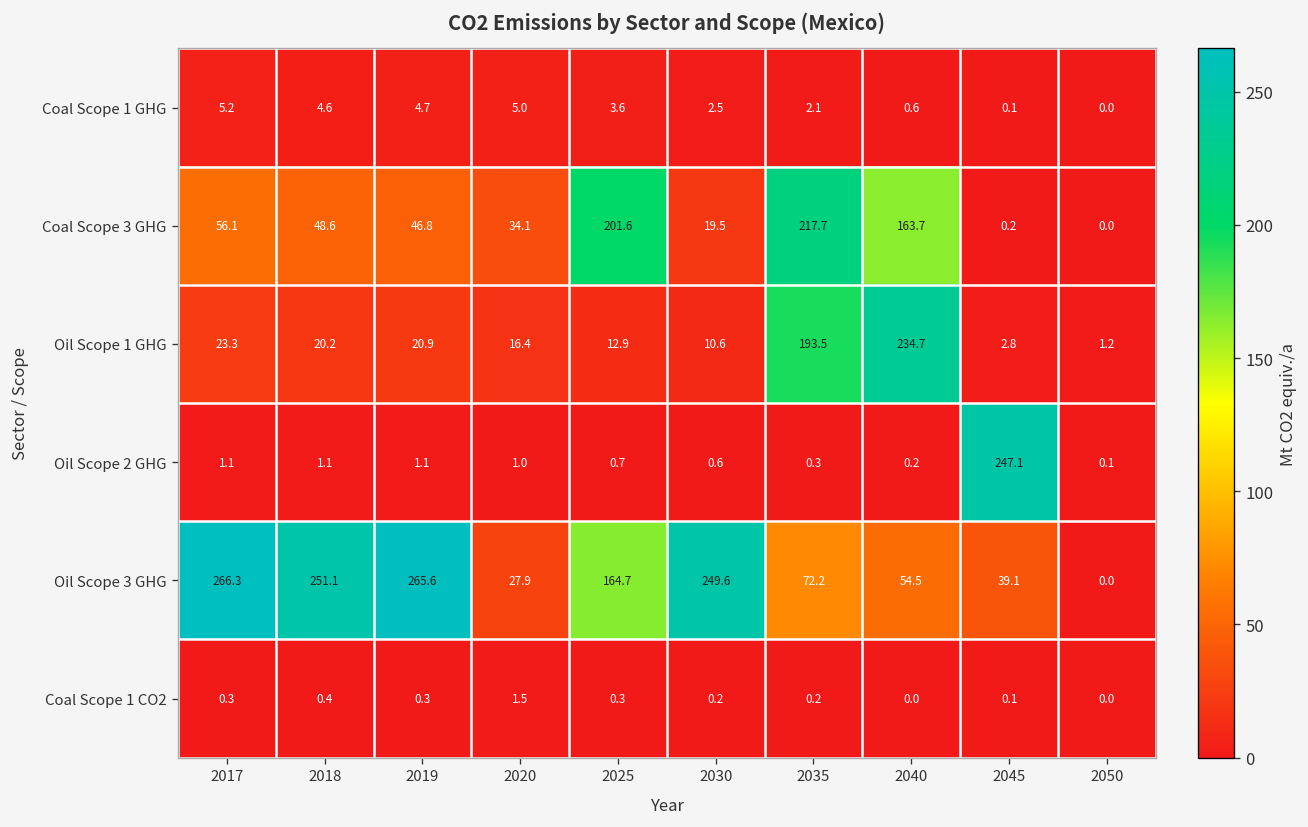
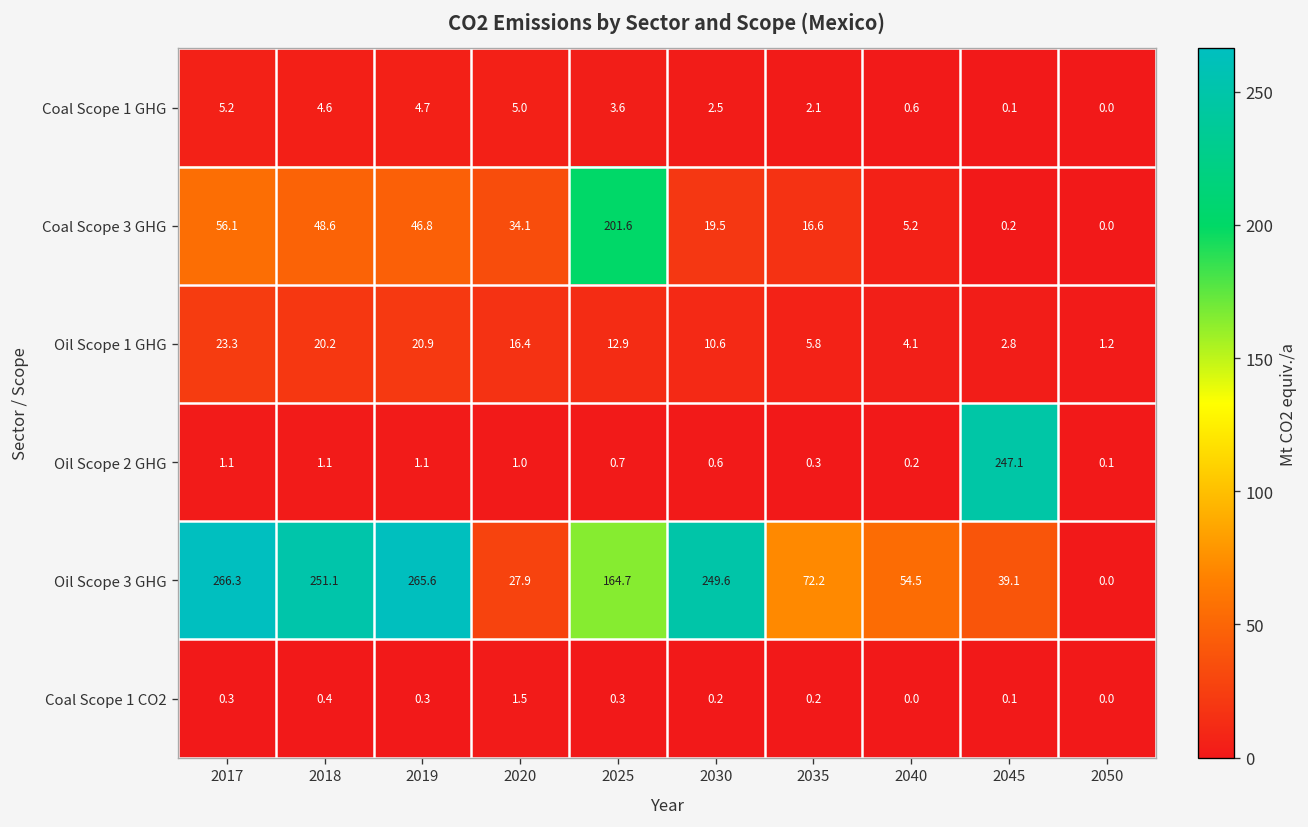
  {
    "Coal Scope 1 GHG": {
      "2017": 5.2,
      "2018": 4.6,
      "2019": 4.7,
      "2020": 5.0,
      "2025": 3.6,
      "2030": 2.5,
      "2035": 2.1,
      "2040": 0.6,
      "2045": 0.1,
      "2050": 0.0
    },
    "Coal Scope 3 GHG": {
      "2017": 56.1,
      "2018": 48.6,
      "2019": 46.8,
      "2020": 34.1,
      "2025": 201.6,
      "2030": 19.5,
-     "2035": 217.7,
-     "2040": 163.7,
+     "2035": 16.6,
+     "2040": 5.2,
      "2045": 0.2,
      "2050": 0.0
    },
    "Oil Scope 1 GHG": {
      "2017": 23.3,
      "2018": 20.2,
      "2019": 20.9,
      "2020": 16.4,
      "2025": 12.9,
      "2030": 10.6,
-     "2035": 193.5,
-     "2040": 234.7,
+     "2035": 5.8,
+     "2040": 4.1,
      "2045": 2.8,
      "2050": 1.2
    },
    "Oil Scope 2 GHG": {
      "2017": 1.1,
      "2018": 1.1,
      "2019": 1.1,
      "2020": 1.0,
      "2025": 0.7,
      "2030": 0.6,
      "2035": 0.3,
      "2040": 0.2,
      "2045": 247.1,
      "2050": 0.1
    },
    "Oil Scope 3 GHG": {
      "2017": 266.3,
      "2018": 251.1,
      "2019": 265.6,
      "2020": 27.9,
      "2025": 164.7,
      "2030": 249.6,
      "2035": 72.2,
      "2040": 54.5,
      "2045": 39.1,
      "2050": 0.0
    },
    "Coal Scope 1 CO2": {
      "2017": 0.3,
      "2018": 0.4,
      "2019": 0.3,
      "2020": 1.5,
      "2025": 0.3,
      "2030": 0.2,
      "2035": 0.2,
      "2040": 0.0,
      "2045": 0.1,
      "2050": 0.0
    }
  }
